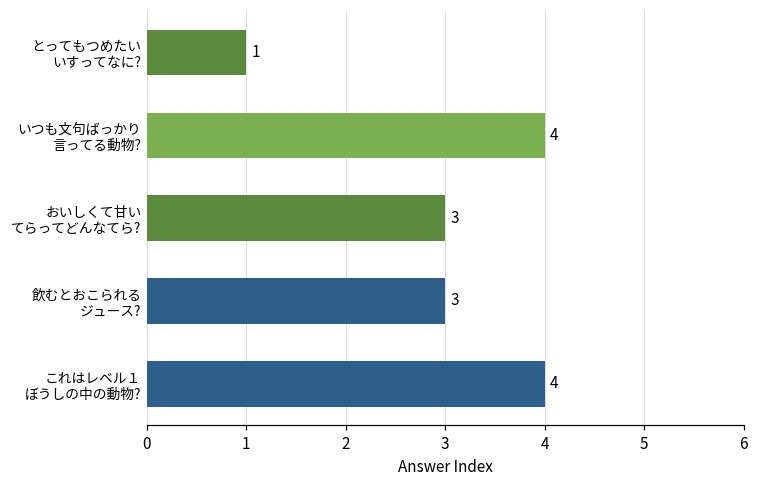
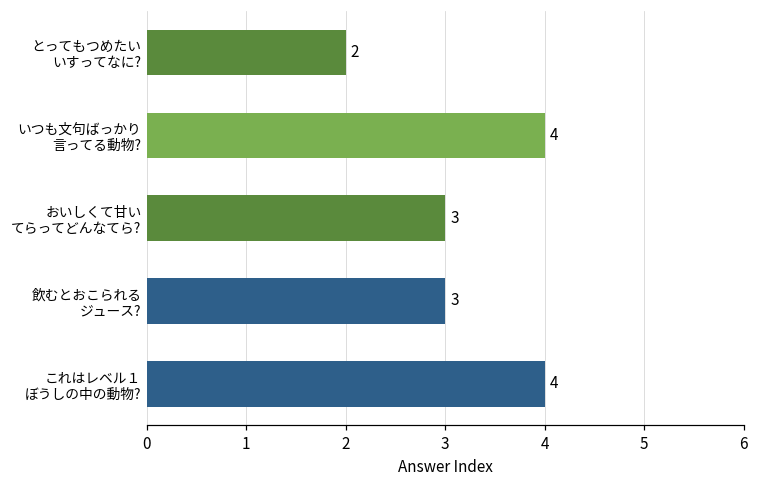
  {
-   "とってもつめたい いすってなに?": 1,
+   "とってもつめたい いすってなに?": 2,
    "いつも文句ばっかり 言ってる動物?": 4,
    "おいしくて甘い てらってどんなてら?": 3,
    "飲むとおこられる ジュース?": 3,
    "これはレベル１ ぼうしの中の動物?": 4
  }
